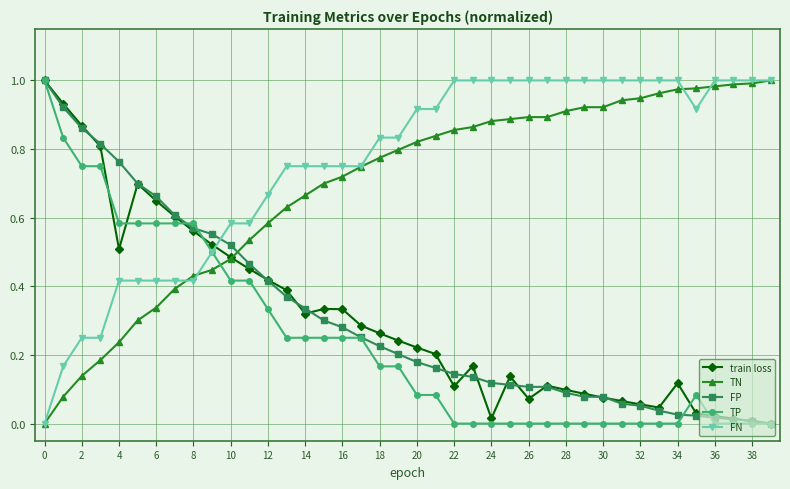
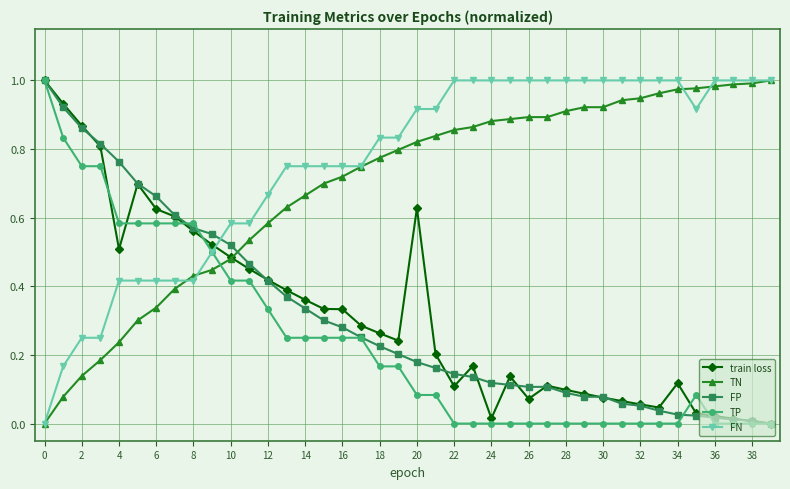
  {
    "train loss": {
      "4": 0.51,
-     "6": 0.65,
+     "6": 0.63,
      "8": 0.56,
-     "14": 0.32,
+     "14": 0.36,
      "16": 0.33,
      "18": 0.26,
-     "20": 0.22,
+     "20": 0.63,
      "22": 0.11,
      "24": 0.02,
      "26": 0.07,
      "28": 0.10,
      "34": 0.12
    },
    "FN": {
      "2": 0.25,
      "4": 0.42,
      "6": 0.42,
      "8": 0.42,
      "10": 0.58,
      "12": 0.67,
      "14": 0.75,
      "16": 0.75,
      "18": 0.83,
      "20": 0.92,
      "22": 1.00,
      "24": 1.00,
      "26": 1.00,
      "28": 1.00,
      "30": 1.00,
      "32": 1.00,
      "34": 1.00,
      "36": 1.00,
      "38": 1.00
    }
  }
